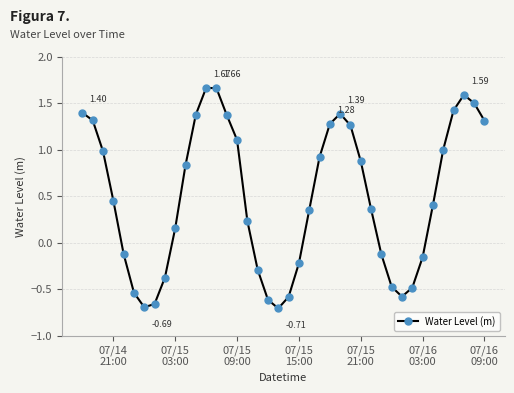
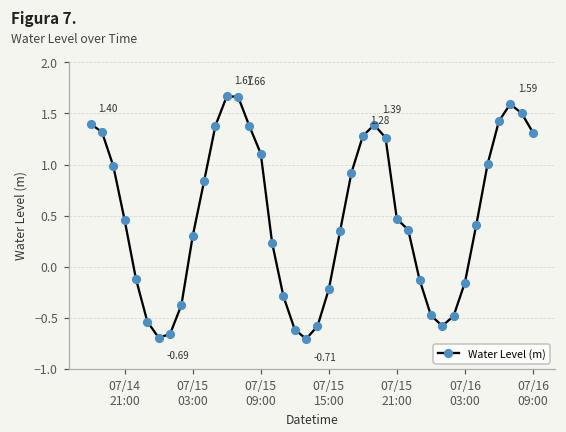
  {
    "07/14 21:00": 0.5,
-   "07/15 03:00": 0.2,
+   "07/15 03:00": 0.3,
    "07/15 09:00": 1.1,
    "07/15 15:00": -0.2,
-   "07/15 21:00": 0.9,
+   "07/15 21:00": 0.5,
    "07/16 03:00": -0.2,
    "07/16 09:00": 1.3
  }
